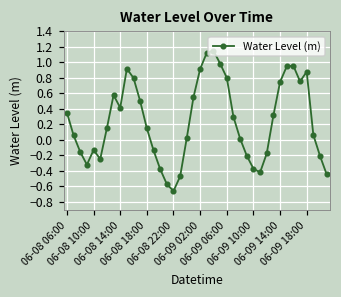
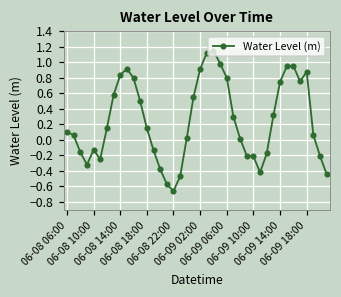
  {
-   "06-08 06:00": 0.3,
+   "06-08 06:00": 0.1,
    "06-08 10:00": -0.1,
-   "06-08 14:00": 0.4,
+   "06-08 14:00": 0.8,
    "06-08 18:00": 0.1,
    "06-08 22:00": -0.7,
    "06-09 02:00": 0.9,
    "06-09 06:00": 0.8,
-   "06-09 10:00": -0.4,
+   "06-09 10:00": -0.2,
    "06-09 14:00": 0.7,
    "06-09 18:00": 0.9
  }
